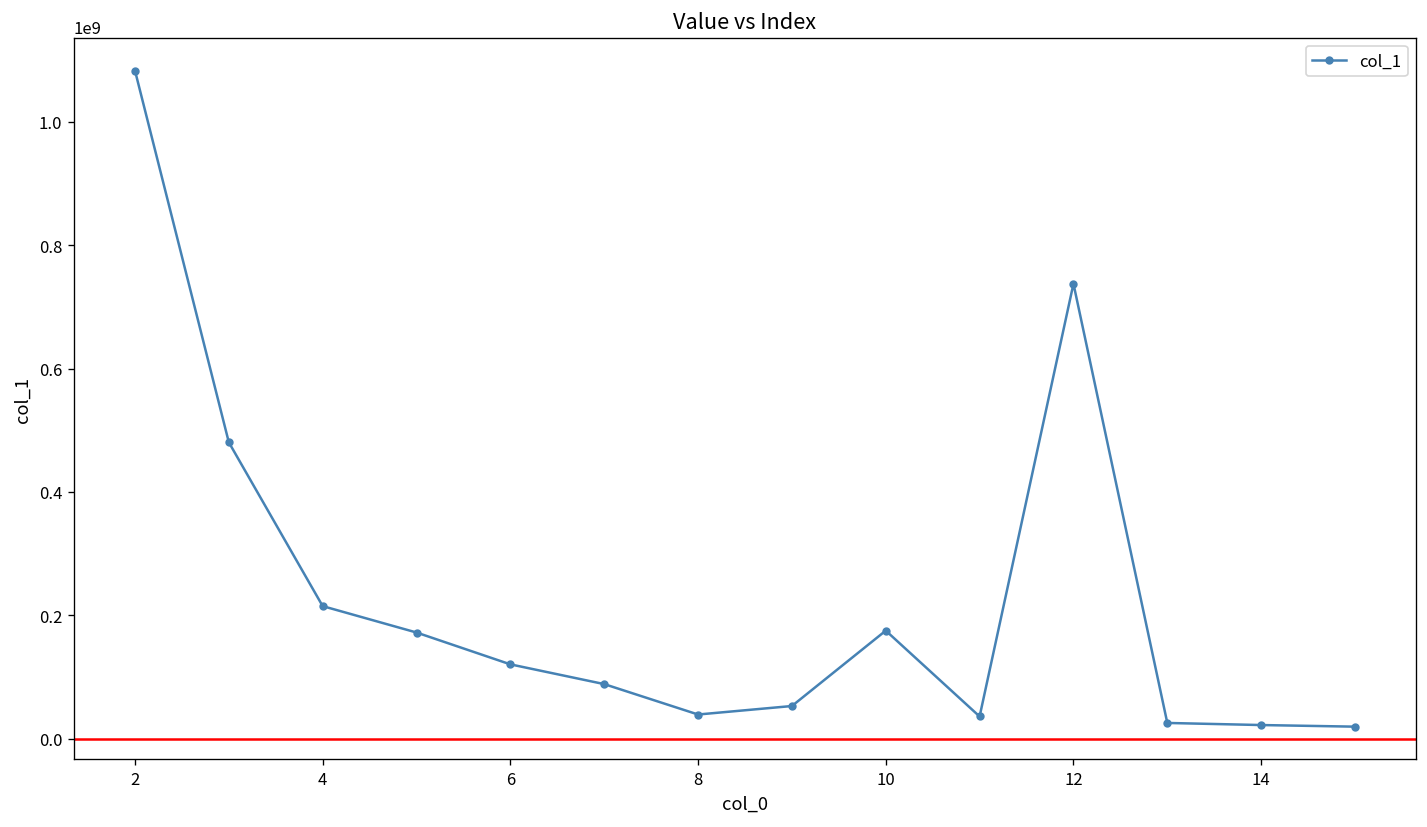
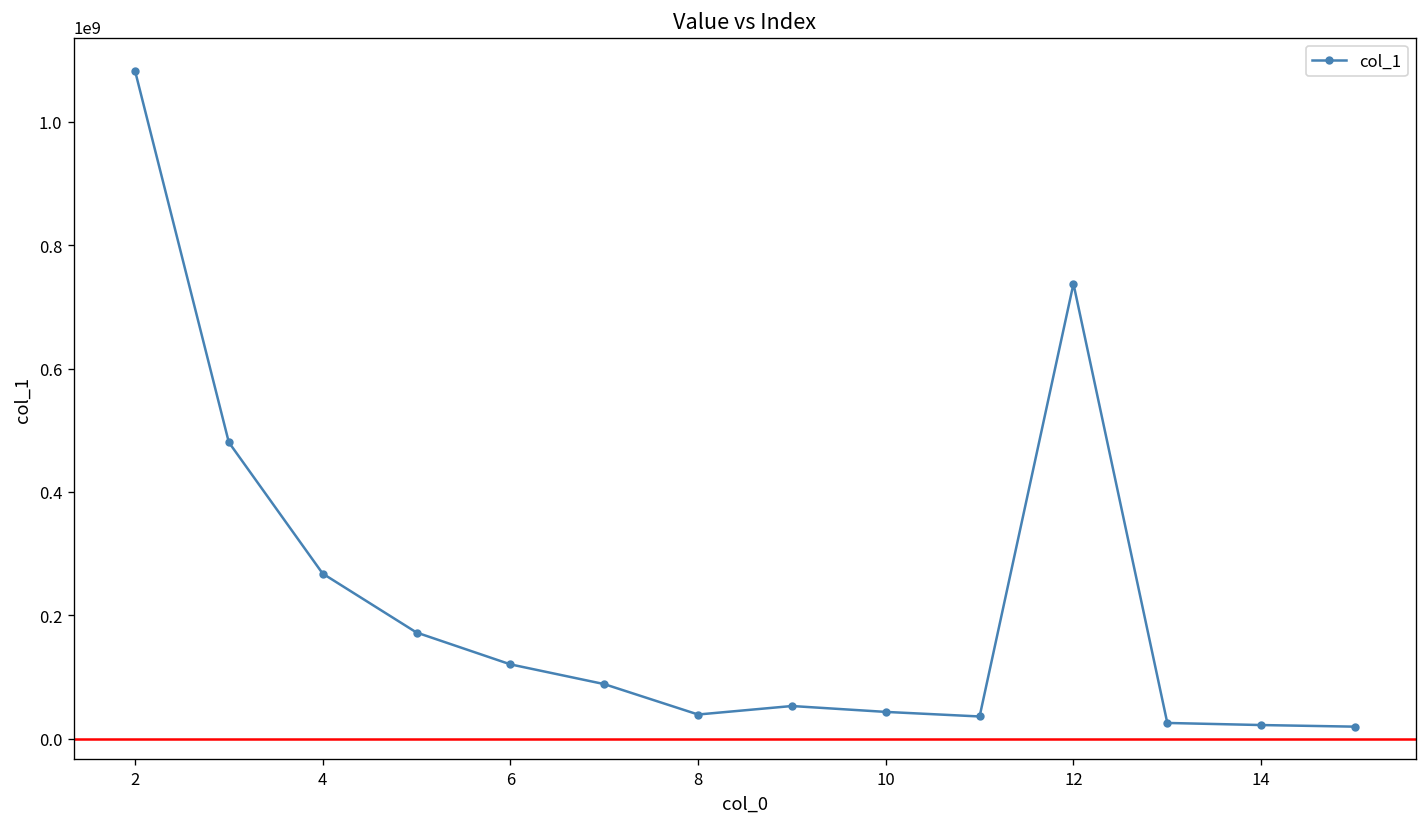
  {
    "2": 1080000000,
-   "4": 210000000,
+   "4": 270000000,
    "6": 120000000,
    "8": 40000000,
-   "10": 180000000,
+   "10": 40000000,
    "12": 740000000,
    "14": 20000000
  }
